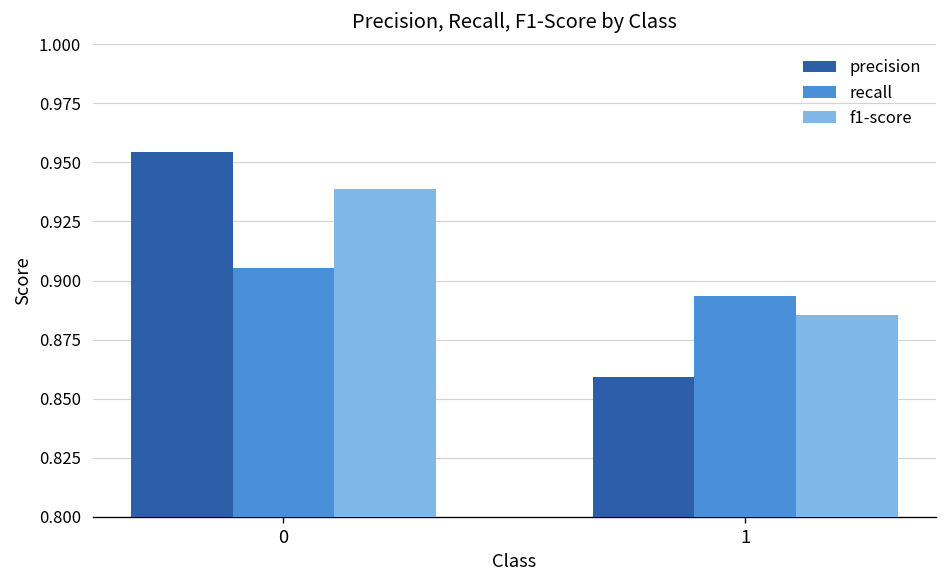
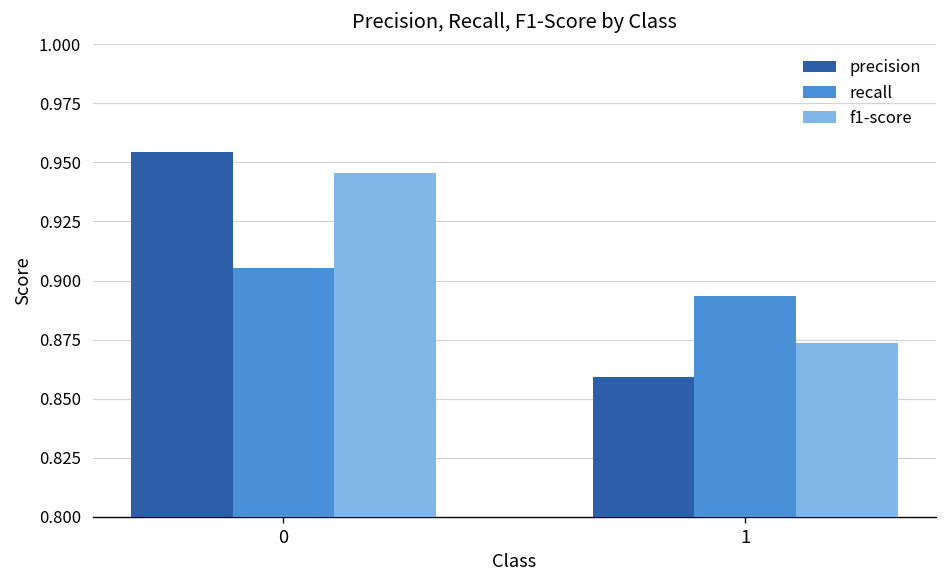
  {
    "precision": {
      "0": 0.954,
      "1": 0.859
    },
    "recall": {
      "0": 0.905,
      "1": 0.894
    },
    "f1-score": {
-     "0": 0.939,
-     "1": 0.885
+     "0": 0.945,
+     "1": 0.874
    }
  }
